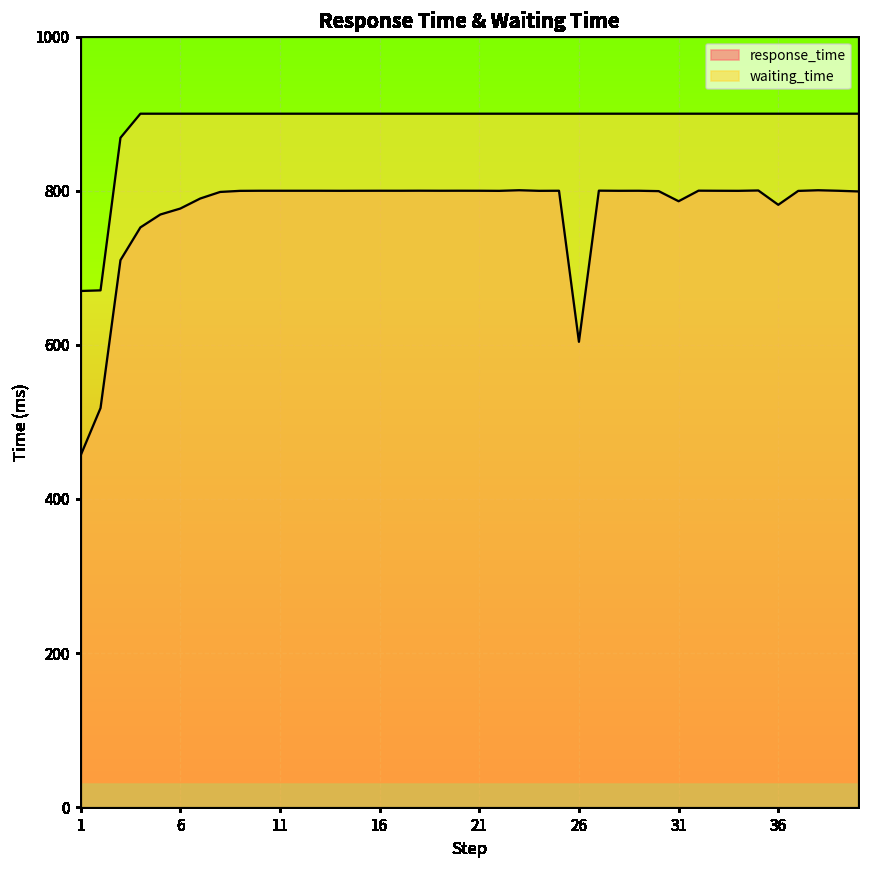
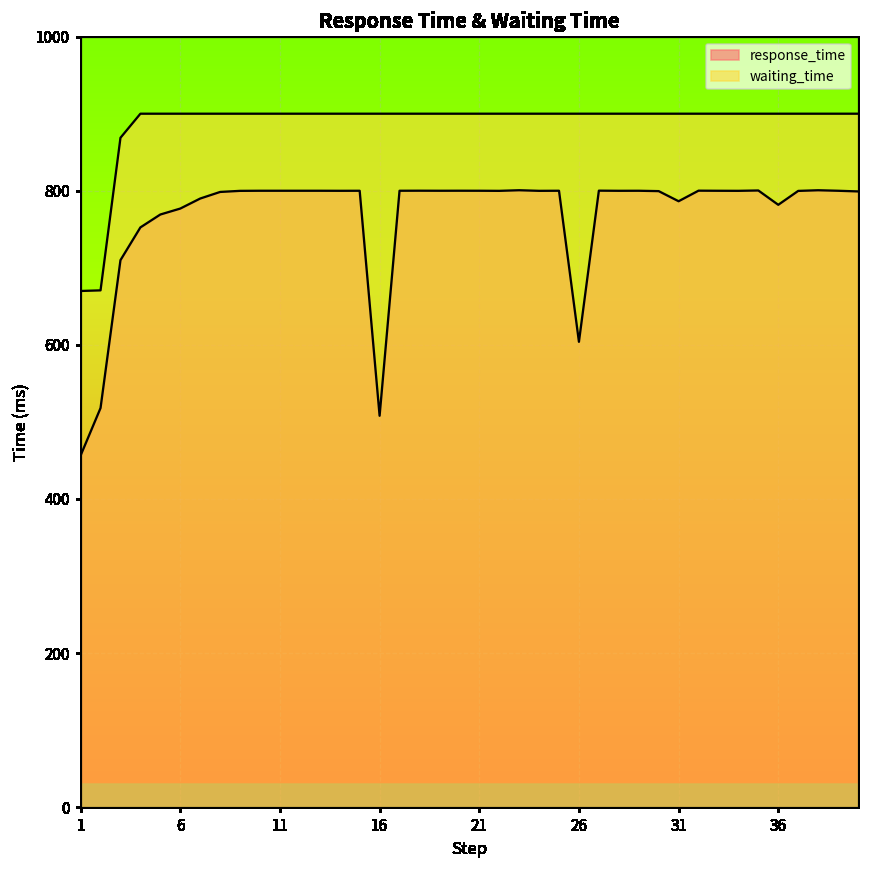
  {
    "response_time": {
      "1": 460,
      "6": 780,
      "11": 800,
-     "16": 800,
+     "16": 510,
      "21": 800,
      "26": 600,
      "31": 790,
      "36": 780
    },
    "waiting_time": {
      "1": 670,
      "6": 900,
      "11": 900,
      "16": 900,
      "21": 900,
      "26": 900,
      "31": 900,
      "36": 900
    }
  }
